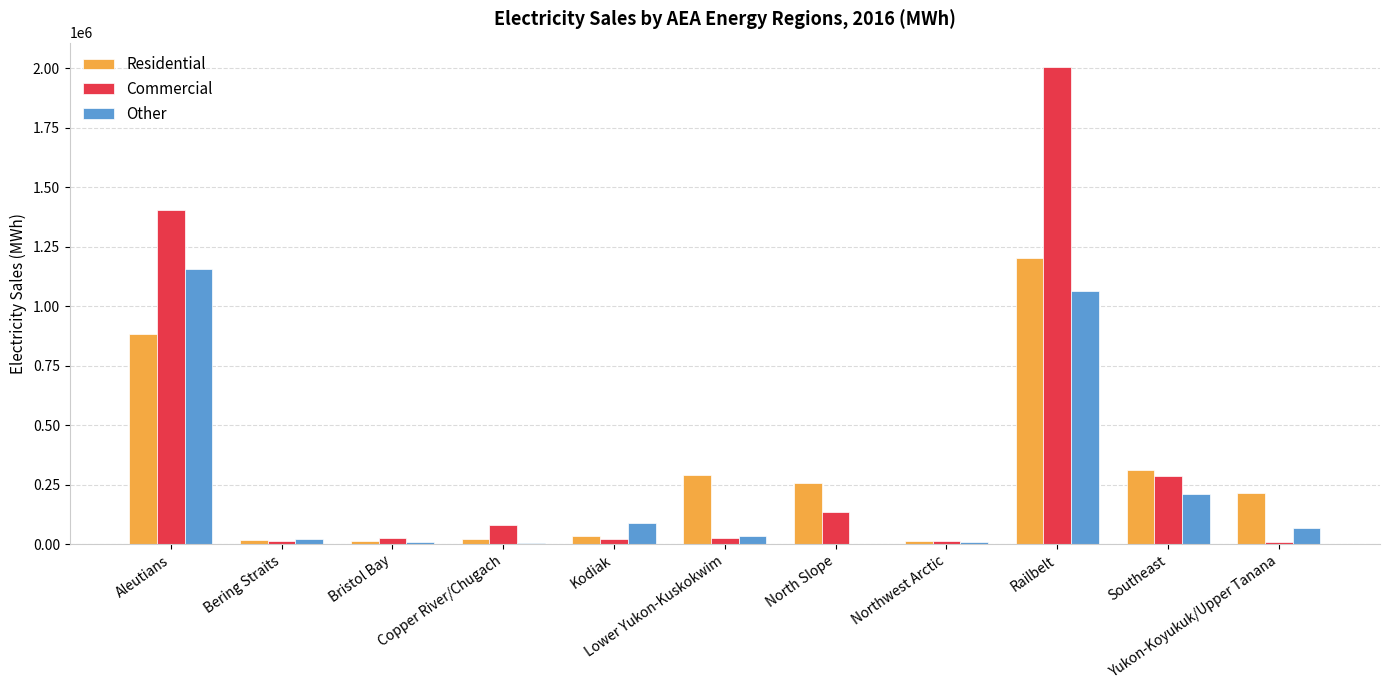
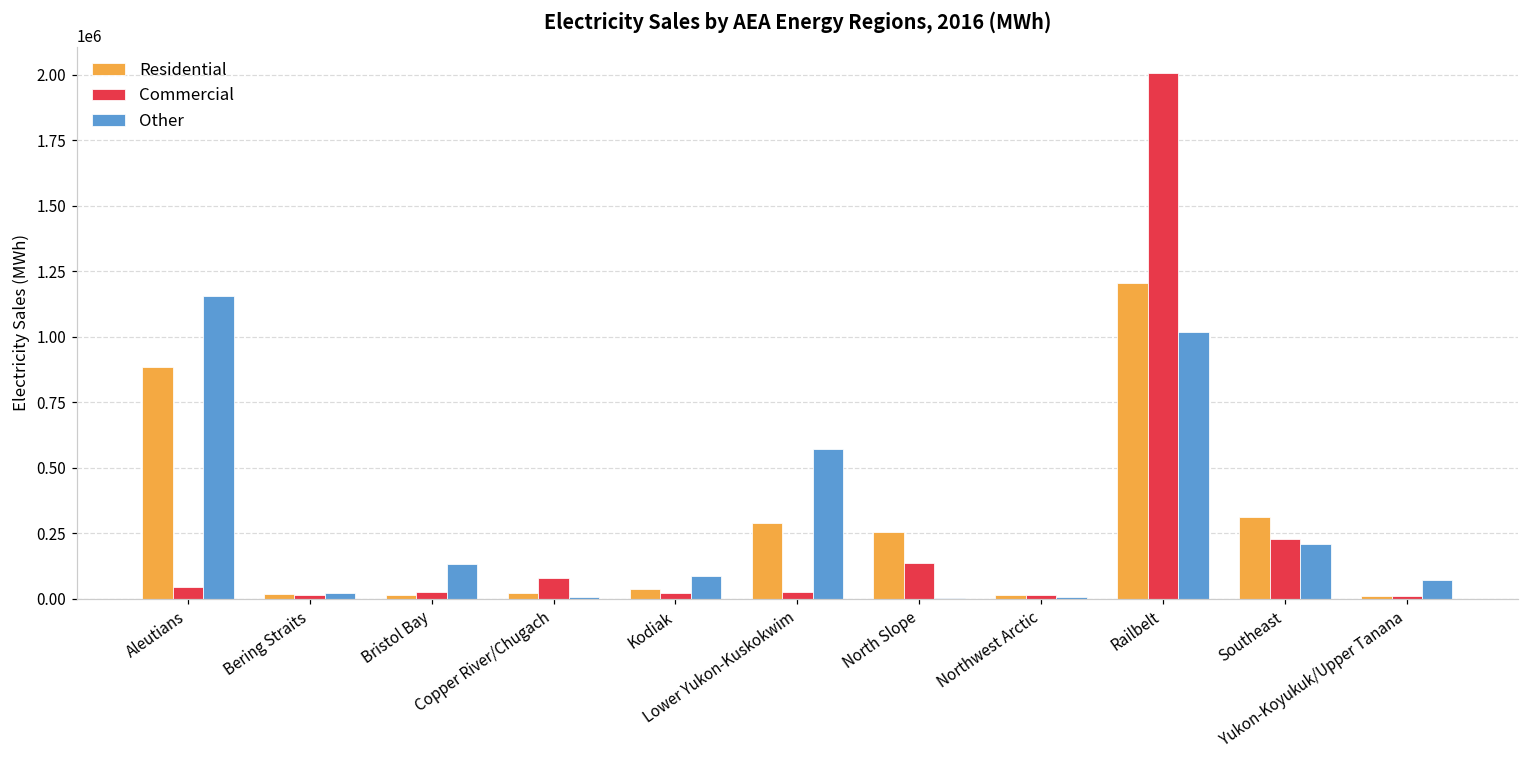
  {
    "Residential": {
      "Aleutians": 880000,
      "Bering Straits": 20000,
      "Bristol Bay": 10000,
      "Copper River/Chugach": 20000,
      "Kodiak": 40000,
      "Lower Yukon-Kuskokwim": 290000,
      "North Slope": 260000,
      "Northwest Arctic": 10000,
      "Railbelt": 1200000,
      "Southeast": 310000,
-     "Yukon-Koyukuk/Upper Tanana": 220000
+     "Yukon-Koyukuk/Upper Tanana": 10000
    },
    "Commercial": {
-     "Aleutians": 1410000,
+     "Aleutians": 50000,
      "Bering Straits": 10000,
      "Bristol Bay": 30000,
      "Copper River/Chugach": 80000,
      "Kodiak": 20000,
      "Lower Yukon-Kuskokwim": 30000,
      "North Slope": 140000,
      "Northwest Arctic": 10000,
      "Railbelt": 2010000,
-     "Southeast": 290000
+     "Southeast": 230000
    },
    "Other": {
      "Aleutians": 1160000,
      "Bering Straits": 20000,
-     "Bristol Bay": 10000,
+     "Bristol Bay": 130000,
      "Kodiak": 90000,
-     "Lower Yukon-Kuskokwim": 30000,
-     "Railbelt": 1070000,
+     "Lower Yukon-Kuskokwim": 570000,
+     "Railbelt": 1020000,
      "Southeast": 210000,
      "Yukon-Koyukuk/Upper Tanana": 70000
    }
  }
